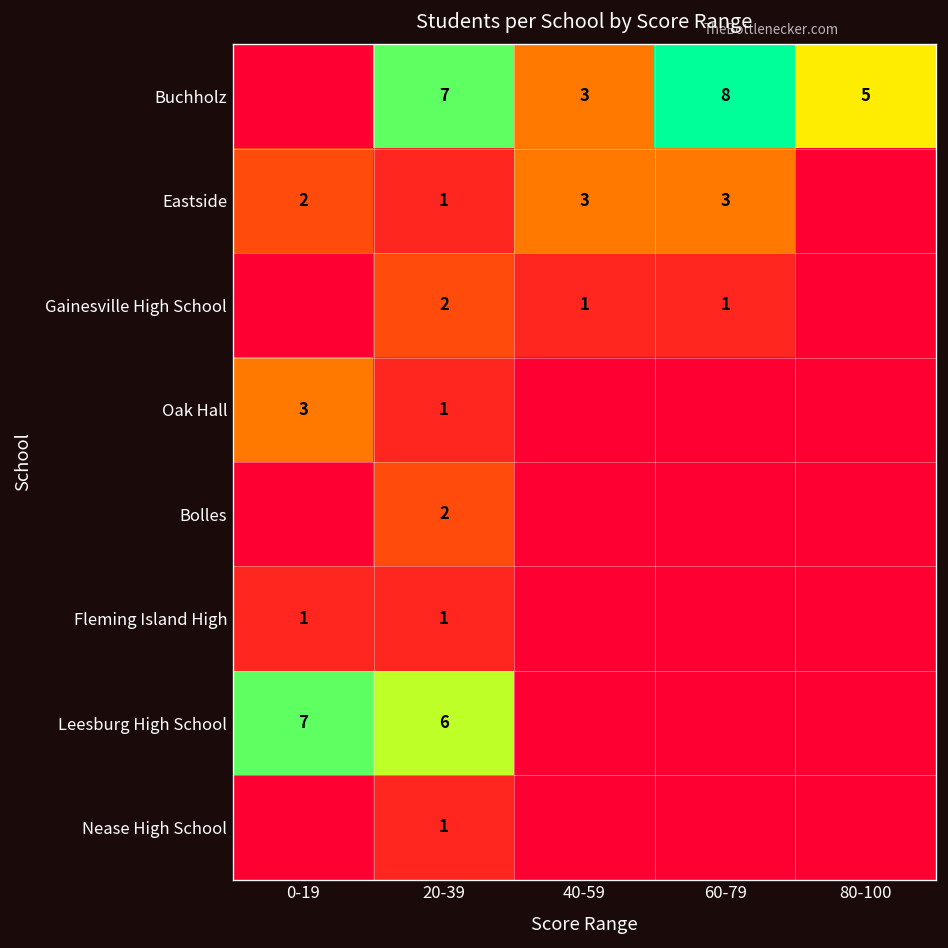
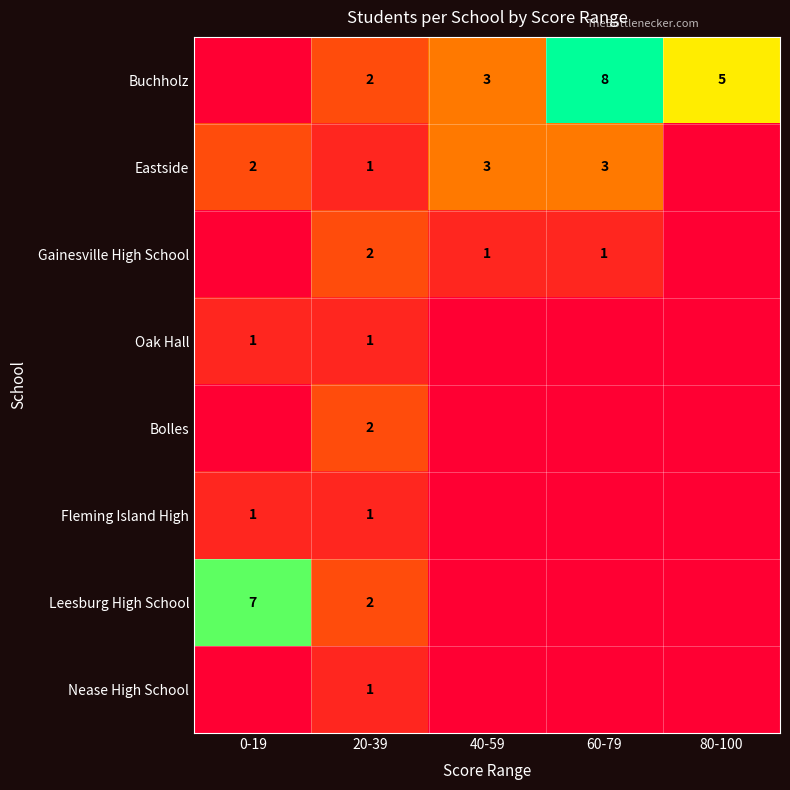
  {
    "Buchholz": {
-     "20-39": 7,
+     "20-39": 2,
      "40-59": 3,
      "60-79": 8,
      "80-100": 5
    },
    "Eastside": {
      "0-19": 2,
      "20-39": 1,
      "40-59": 3,
      "60-79": 3
    },
    "Gainesville High School": {
      "20-39": 2,
      "40-59": 1,
      "60-79": 1
    },
    "Oak Hall": {
-     "0-19": 3,
+     "0-19": 1,
      "20-39": 1
    },
    "Bolles": {
      "20-39": 2
    },
    "Fleming Island High": {
      "0-19": 1,
      "20-39": 1
    },
    "Leesburg High School": {
      "0-19": 7,
-     "20-39": 6
+     "20-39": 2
    },
    "Nease High School": {
      "20-39": 1
    }
  }
